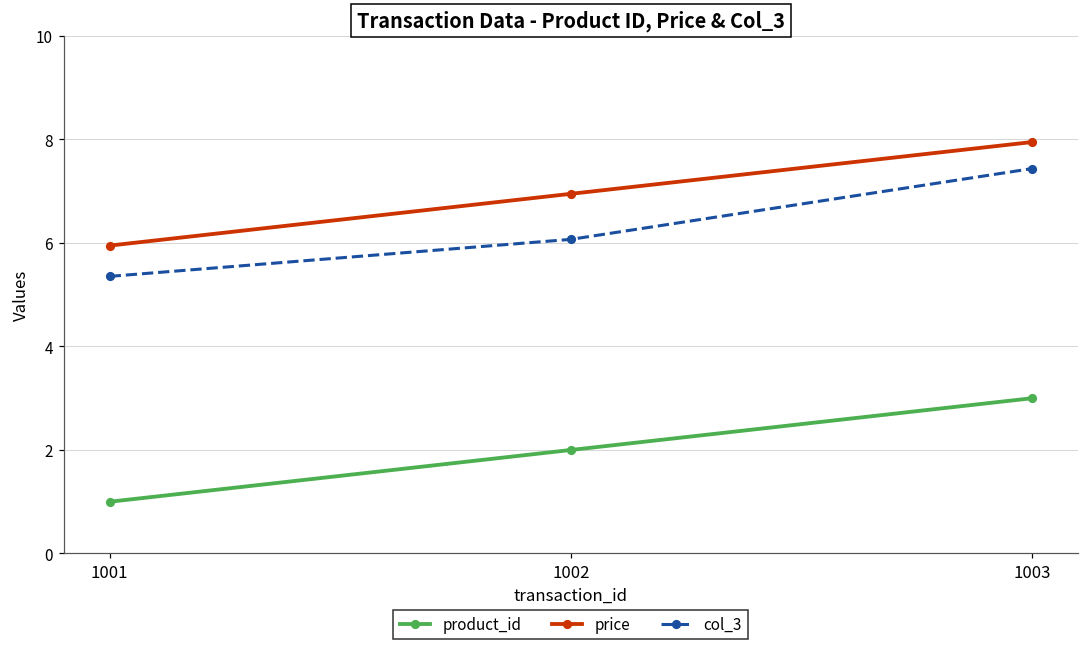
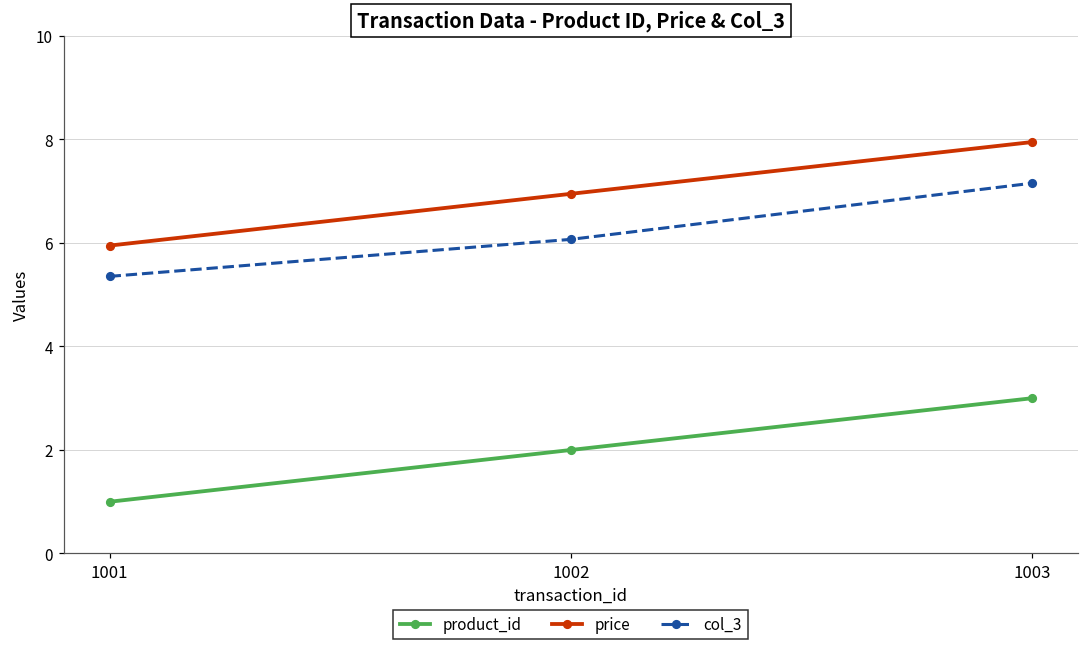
  {
    "product_id": {
      "1001": 1.0,
      "1002": 2.0,
      "1003": 3.0
    },
    "price": {
      "1001": 6.0,
      "1002": 7.0,
      "1003": 8.0
    },
    "col_3": {
      "1001": 5.4,
      "1002": 6.1,
-     "1003": 7.4
+     "1003": 7.2
    }
  }
